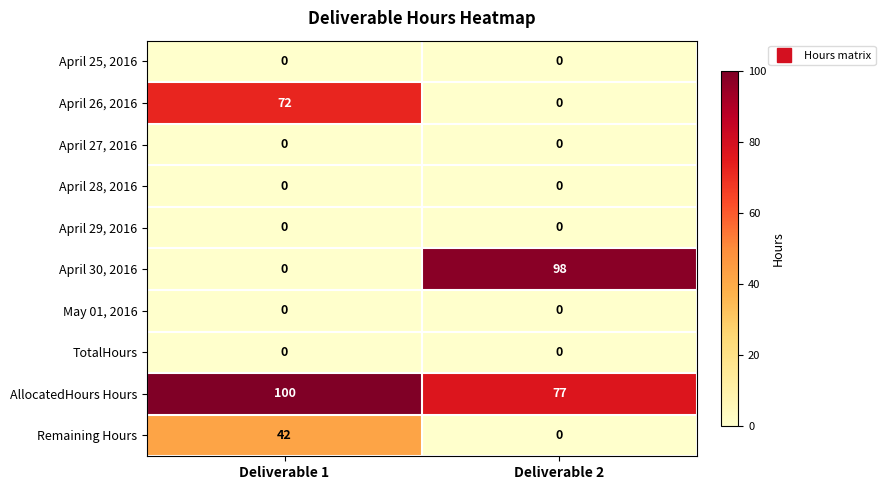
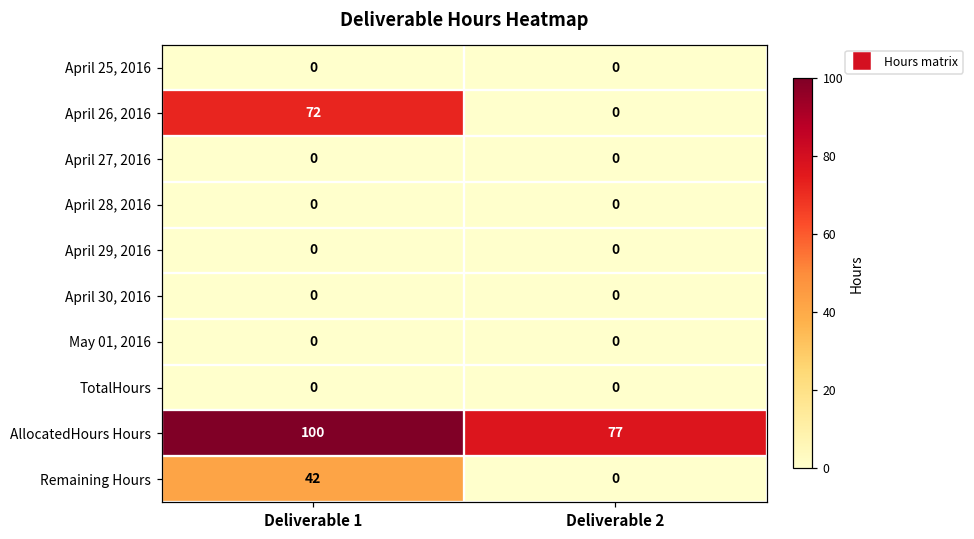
  {
    "April 25, 2016": {
      "Deliverable 1": 0,
      "Deliverable 2": 0
    },
    "April 26, 2016": {
      "Deliverable 1": 72,
      "Deliverable 2": 0
    },
    "April 27, 2016": {
      "Deliverable 1": 0,
      "Deliverable 2": 0
    },
    "April 28, 2016": {
      "Deliverable 1": 0,
      "Deliverable 2": 0
    },
    "April 29, 2016": {
      "Deliverable 1": 0,
      "Deliverable 2": 0
    },
    "April 30, 2016": {
      "Deliverable 1": 0,
-     "Deliverable 2": 98
+     "Deliverable 2": 0
    },
    "May 01, 2016": {
      "Deliverable 1": 0,
      "Deliverable 2": 0
    },
    "TotalHours": {
      "Deliverable 1": 0,
      "Deliverable 2": 0
    },
    "AllocatedHours Hours": {
      "Deliverable 1": 100,
      "Deliverable 2": 77
    },
    "Remaining Hours": {
      "Deliverable 1": 42,
      "Deliverable 2": 0
    }
  }
